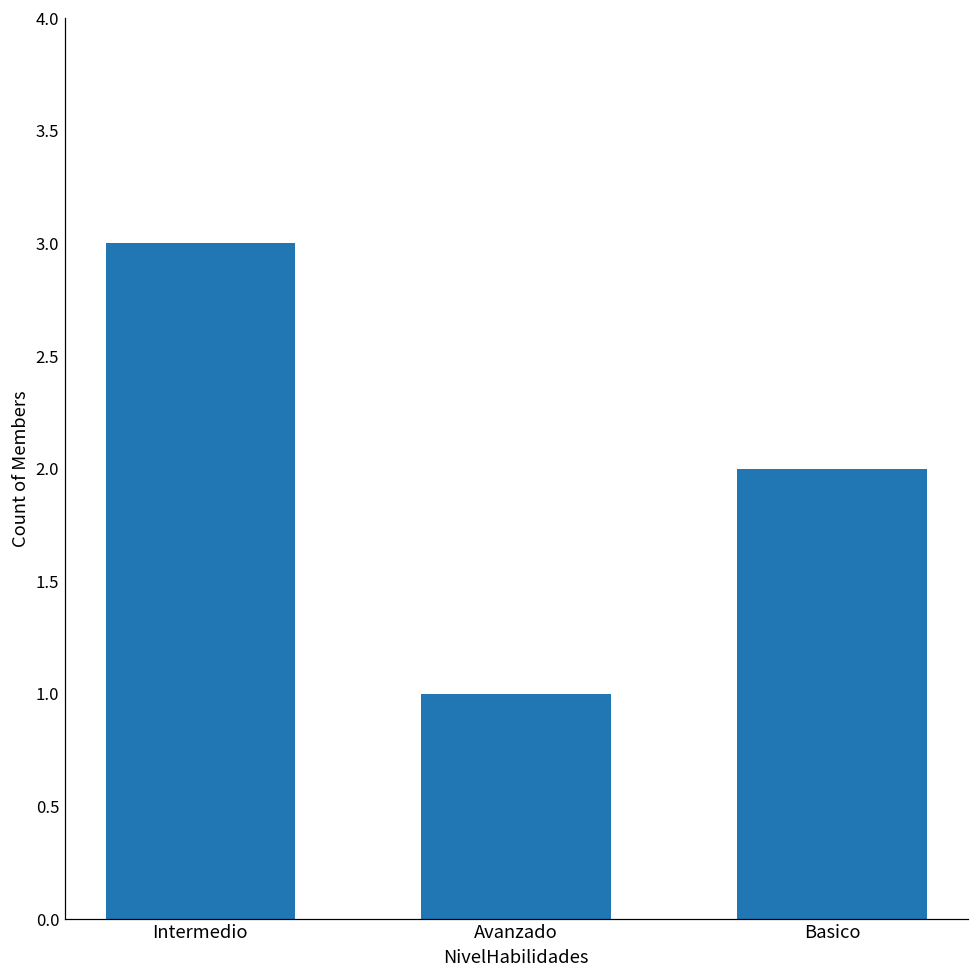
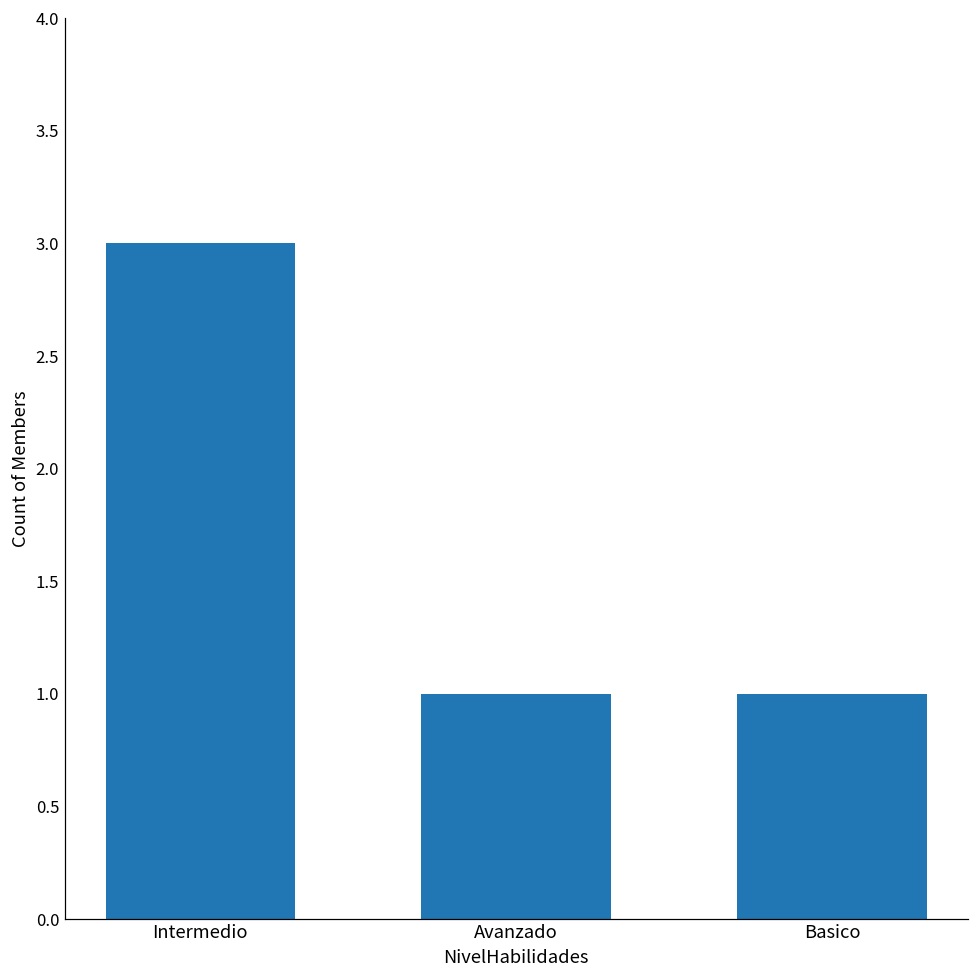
  {
    "Intermedio": 3,
    "Avanzado": 1,
-   "Basico": 2
+   "Basico": 1
  }
